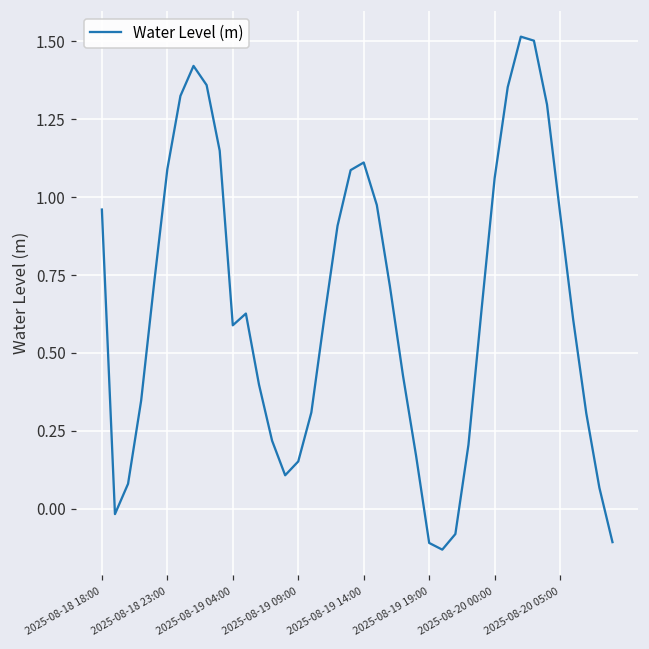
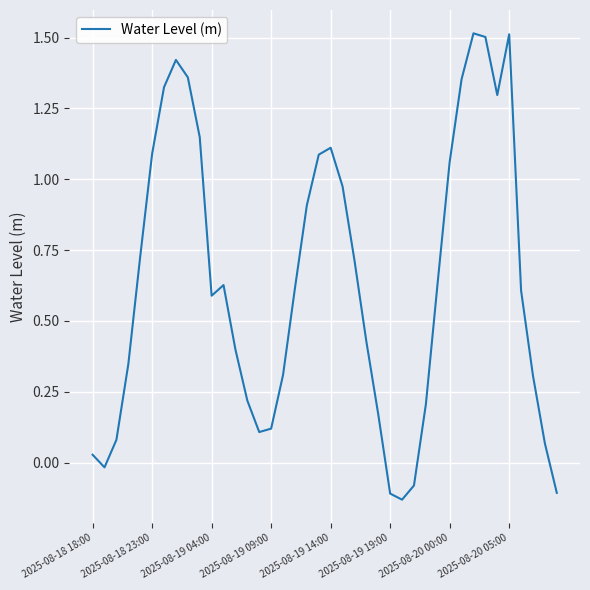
  {
-   "2025-08-18 18:00": 0.96,
+   "2025-08-18 18:00": 0.03,
    "2025-08-18 23:00": 1.09,
    "2025-08-19 04:00": 0.59,
-   "2025-08-19 09:00": 0.15,
+   "2025-08-19 09:00": 0.12,
    "2025-08-19 14:00": 1.11,
    "2025-08-19 19:00": -0.11,
    "2025-08-20 00:00": 1.06,
-   "2025-08-20 05:00": 0.95
+   "2025-08-20 05:00": 1.51
  }
